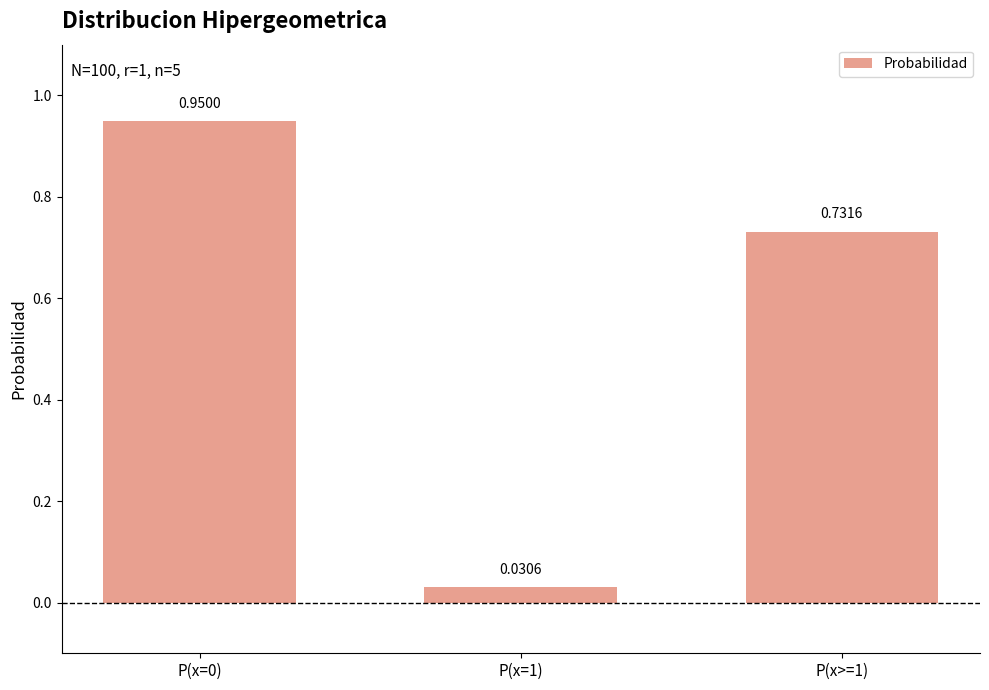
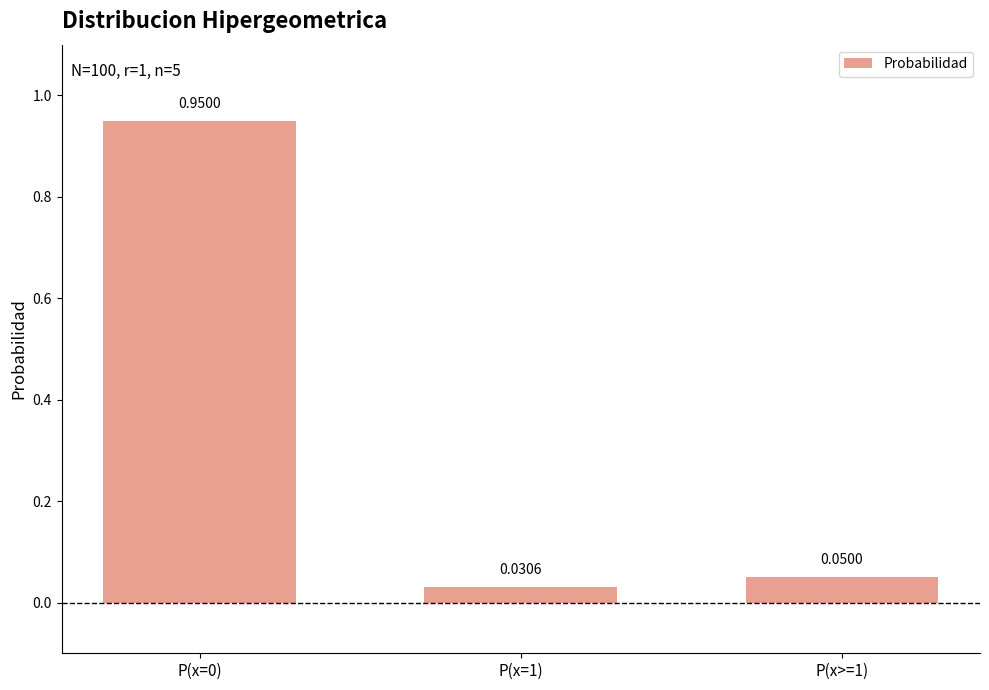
  {
    "P(x=0)": 0.9500,
    "P(x=1)": 0.0306,
-   "P(x>=1)": 0.7316
+   "P(x>=1)": 0.0500
  }
